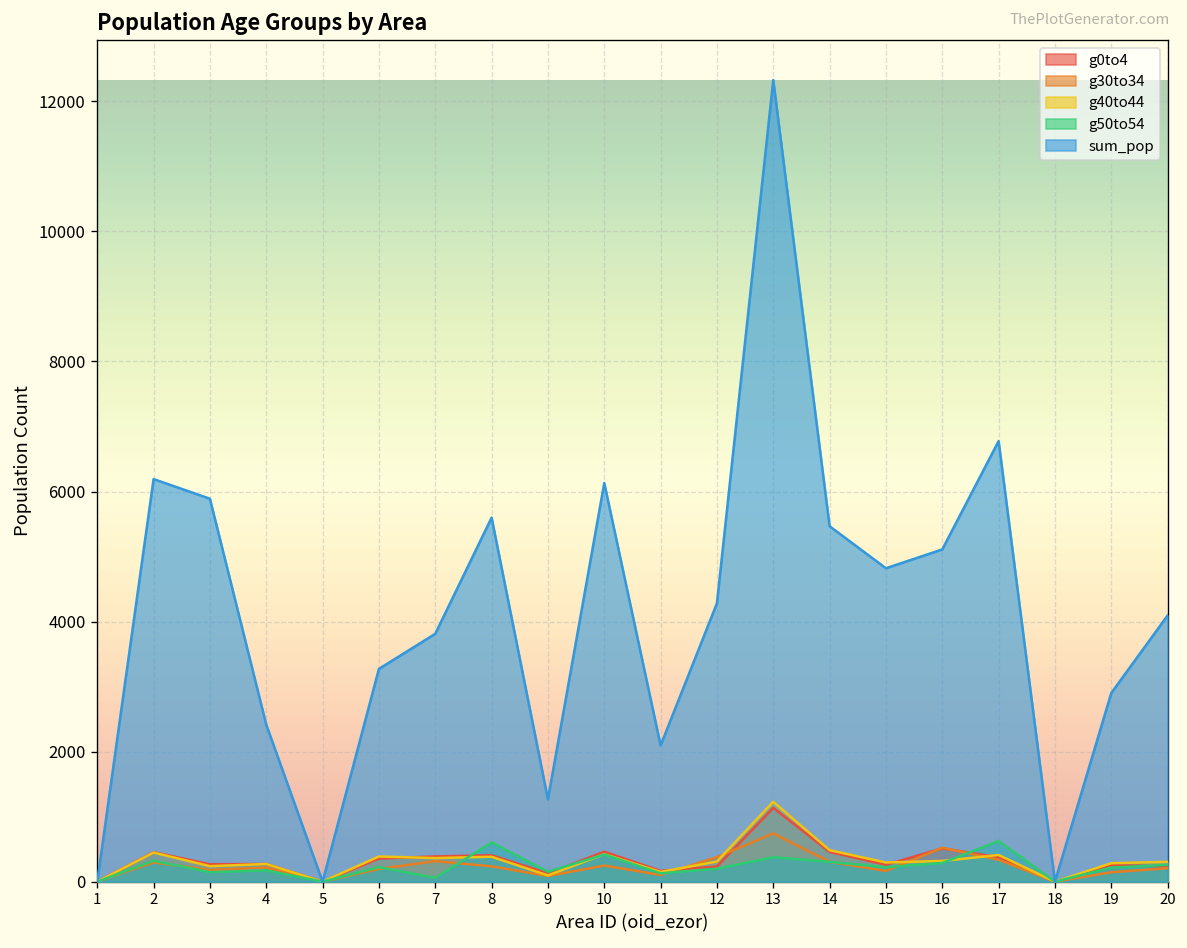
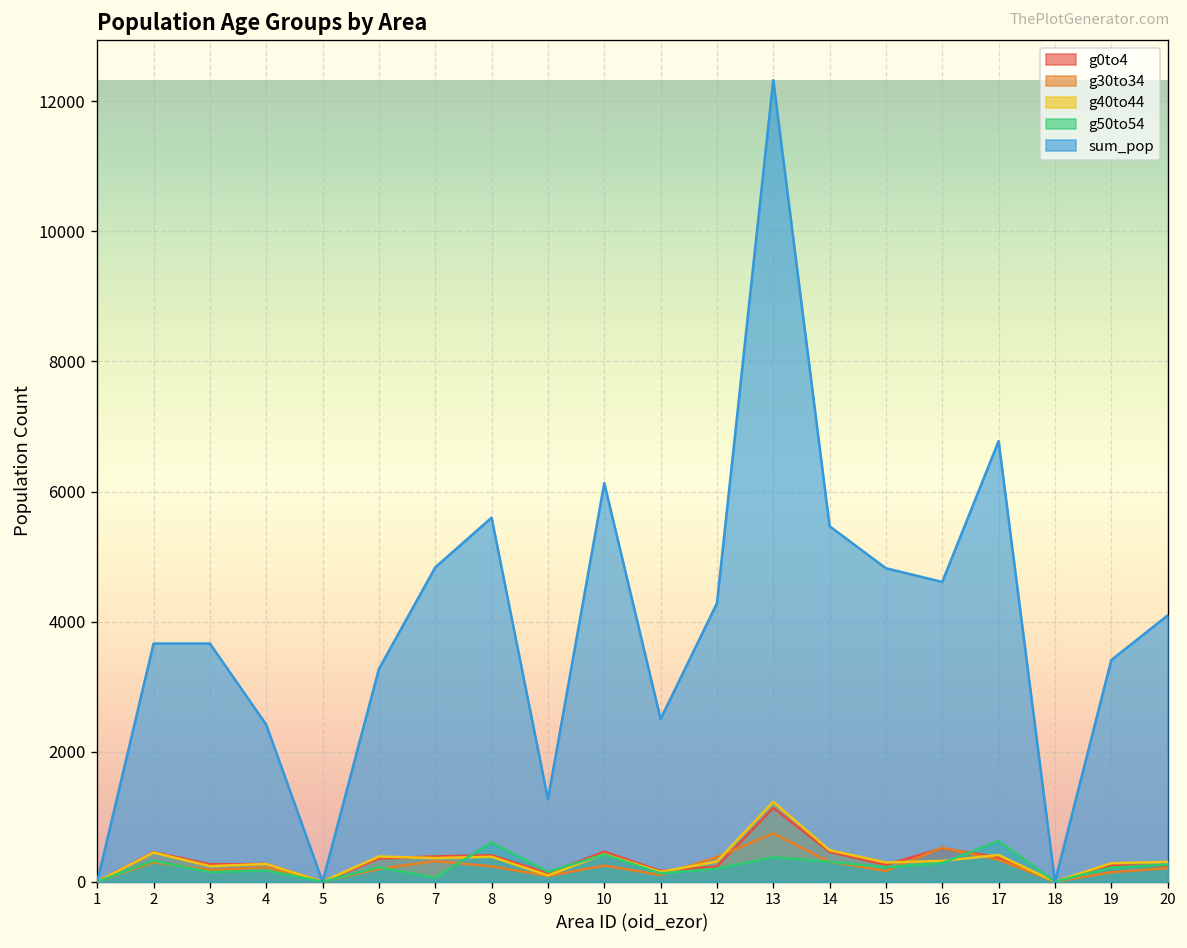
  {
    "g40to44": {
      "12": 300,
      "13": 1200
    },
    "g50to54": {
      "7": 100,
      "8": 600,
      "13": 400,
      "17": 600
    },
    "sum_pop": {
-     "2": 6200,
-     "3": 5900,
+     "2": 3700,
+     "3": 3700,
      "4": 2400,
      "6": 3300,
-     "7": 3800,
+     "7": 4800,
      "8": 5600,
      "9": 1300,
      "10": 6100,
-     "11": 2100,
+     "11": 2500,
      "12": 4300,
      "13": 12300,
      "14": 5500,
      "15": 4800,
-     "16": 5100,
+     "16": 4600,
      "17": 6800,
-     "19": 2900,
+     "19": 3400,
      "20": 4100
    }
  }
